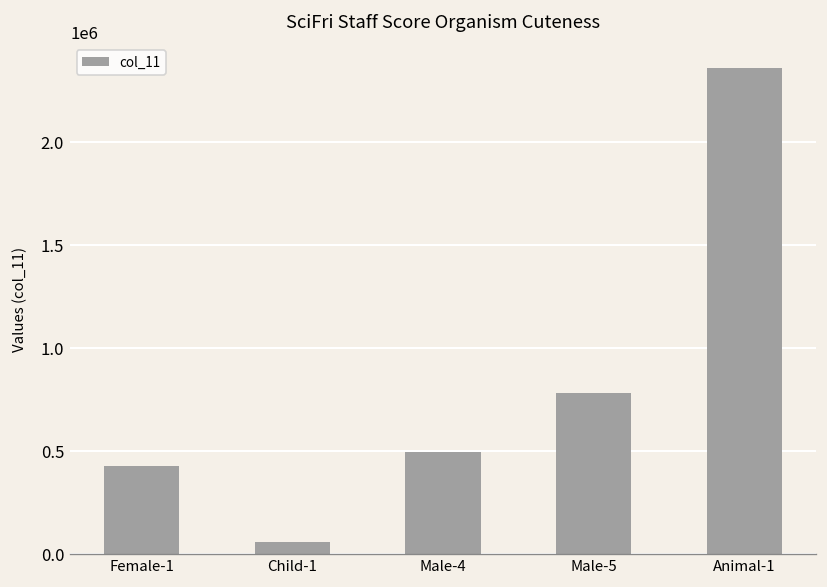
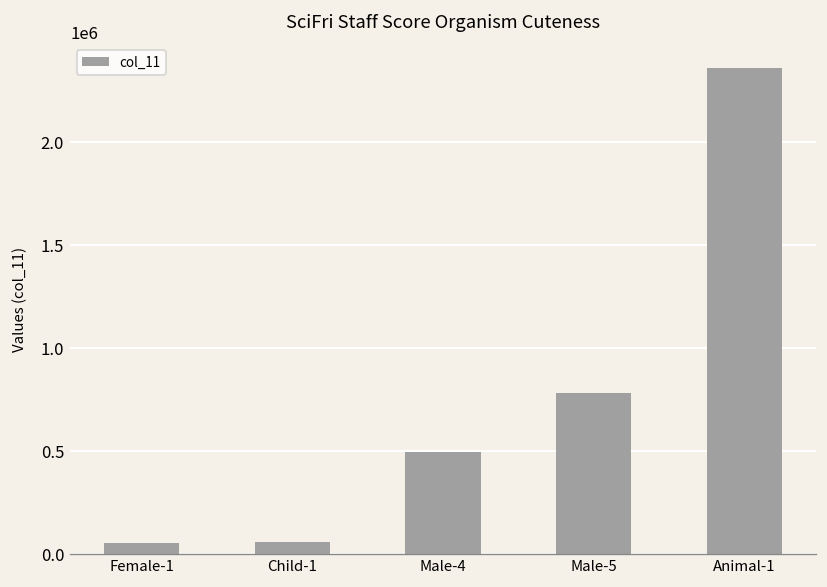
  {
-   "Female-1": 420000,
+   "Female-1": 50000,
    "Child-1": 60000,
    "Male-4": 490000,
    "Male-5": 780000,
    "Animal-1": 2360000
  }
